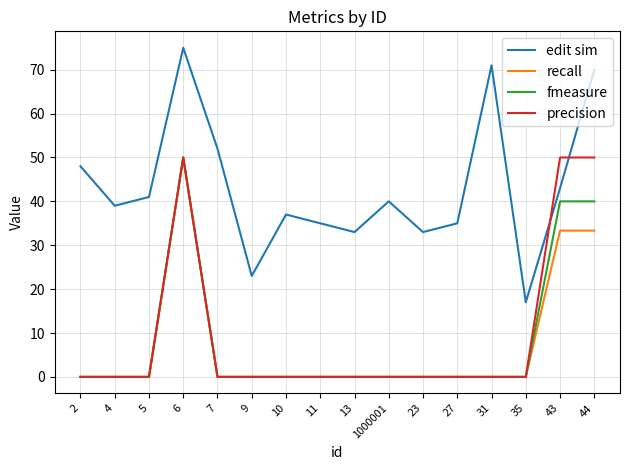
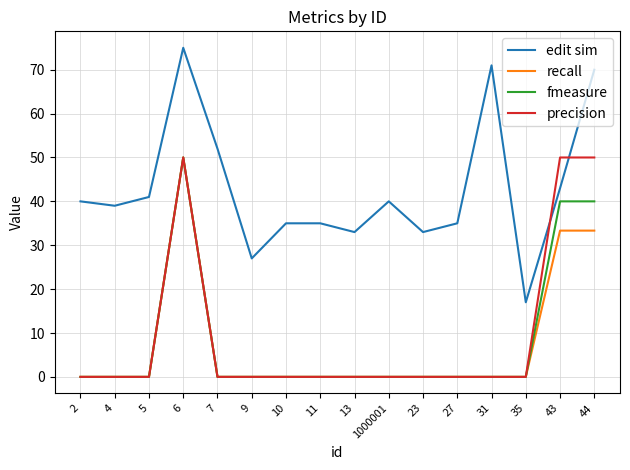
  {
    "edit sim": {
-     "2": 48,
+     "2": 40,
      "4": 39,
      "5": 41,
      "6": 75,
      "7": 52,
-     "9": 23,
-     "10": 37,
+     "9": 27,
+     "10": 35,
      "11": 35,
      "13": 33,
      "1000001": 40,
      "23": 33,
      "27": 35,
      "31": 71,
      "35": 17,
      "43": 43
    },
    "recall": {
      "43": 33,
      "44": 33
    },
    "fmeasure": {
      "43": 40,
      "44": 40
    },
    "precision": {
      "43": 50,
      "44": 50
    }
  }
